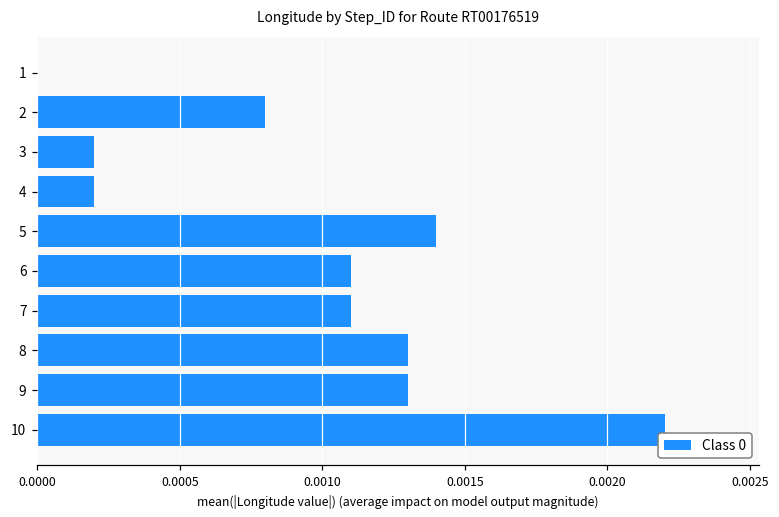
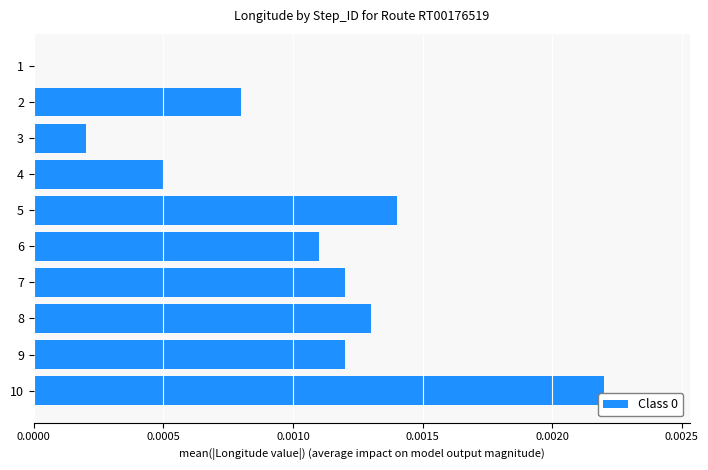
  {
    "1": 0.00000,
    "2": 0.00080,
    "3": 0.00020,
-   "4": 0.00020,
+   "4": 0.00050,
    "5": 0.00140,
    "6": 0.00110,
-   "7": 0.00110,
+   "7": 0.00120,
    "8": 0.00130,
-   "9": 0.00130,
+   "9": 0.00120,
    "10": 0.00220
  }
